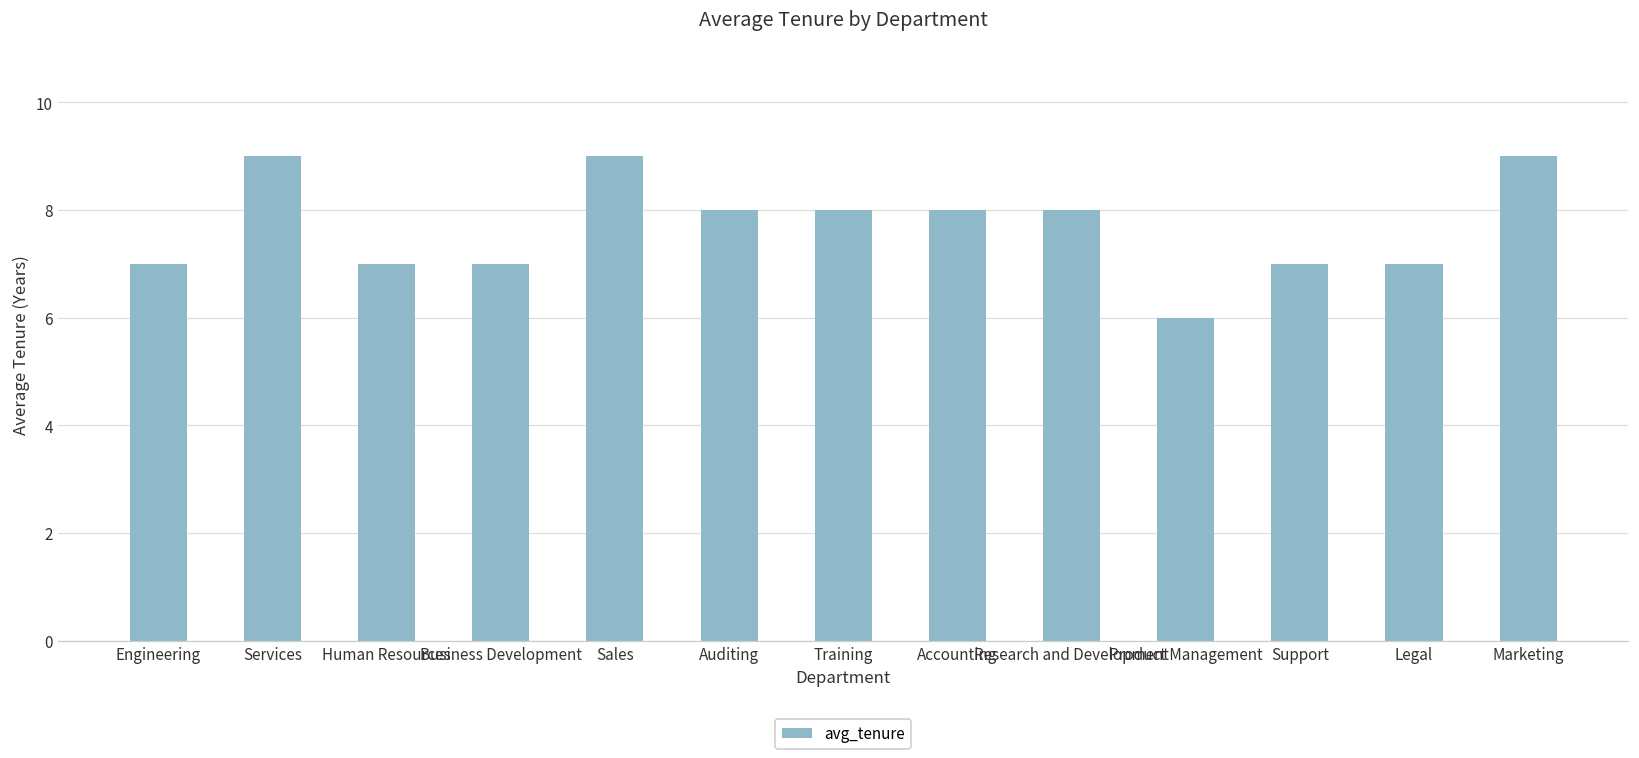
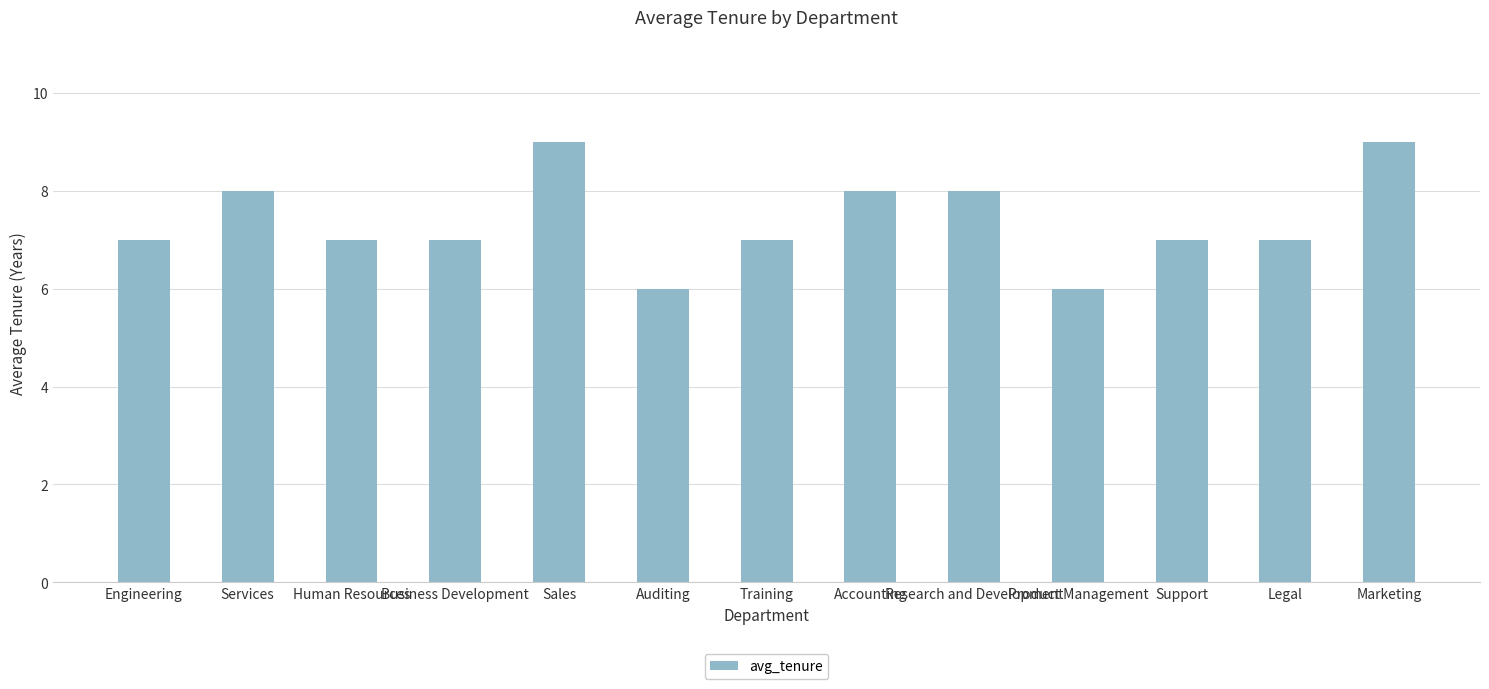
  {
    "Engineering": 7,
-   "Services": 9,
+   "Services": 8,
    "Sales": 9,
-   "Auditing": 8,
-   "Training": 8,
+   "Auditing": 6,
+   "Training": 7,
    "Support": 7,
    "Legal": 7,
    "Marketing": 9
  }
